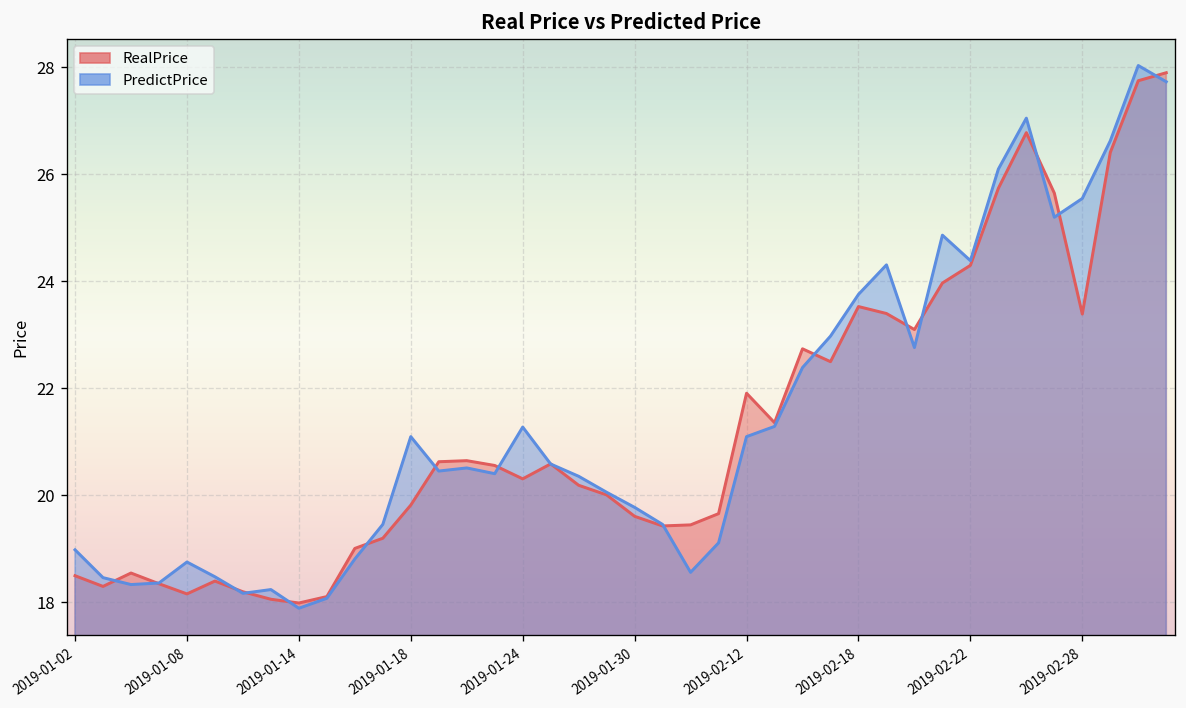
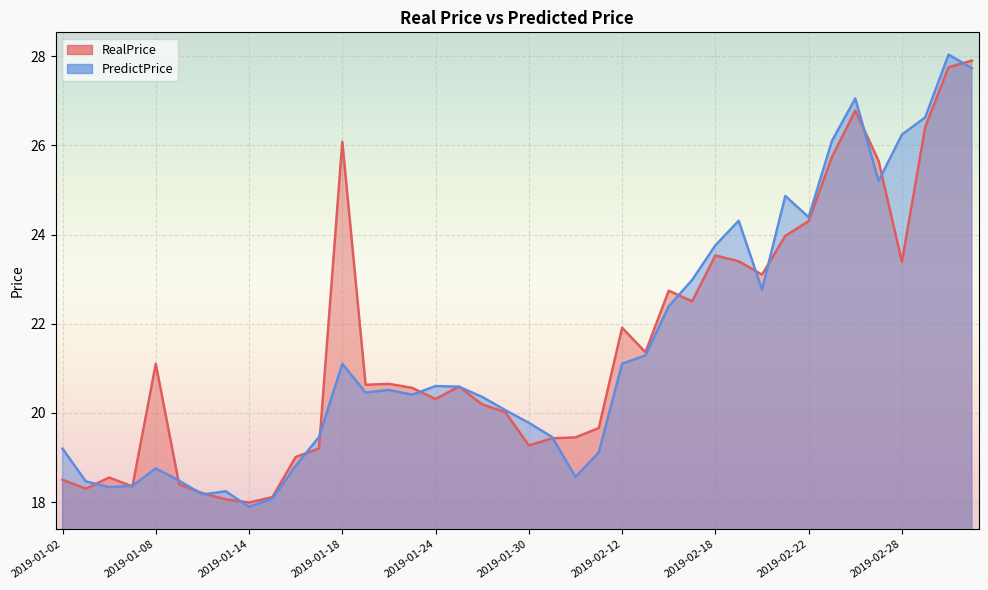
  {
    "RealPrice": {
      "2019-01-02": 18.5,
-     "2019-01-08": 18.2,
+     "2019-01-08": 21.1,
      "2019-01-14": 18.0,
-     "2019-01-18": 19.8,
+     "2019-01-18": 26.1,
      "2019-01-24": 20.3,
-     "2019-01-30": 19.6,
+     "2019-01-30": 19.3,
      "2019-02-12": 21.9,
      "2019-02-18": 23.5,
      "2019-02-22": 24.3,
      "2019-02-28": 23.4
    },
    "PredictPrice": {
-     "2019-01-02": 19.0,
+     "2019-01-02": 19.2,
      "2019-01-08": 18.8,
      "2019-01-14": 17.9,
      "2019-01-18": 21.1,
-     "2019-01-24": 21.3,
+     "2019-01-24": 20.6,
      "2019-01-30": 19.8,
      "2019-02-12": 21.1,
      "2019-02-18": 23.8,
      "2019-02-22": 24.4,
-     "2019-02-28": 25.6
+     "2019-02-28": 26.2
    }
  }
